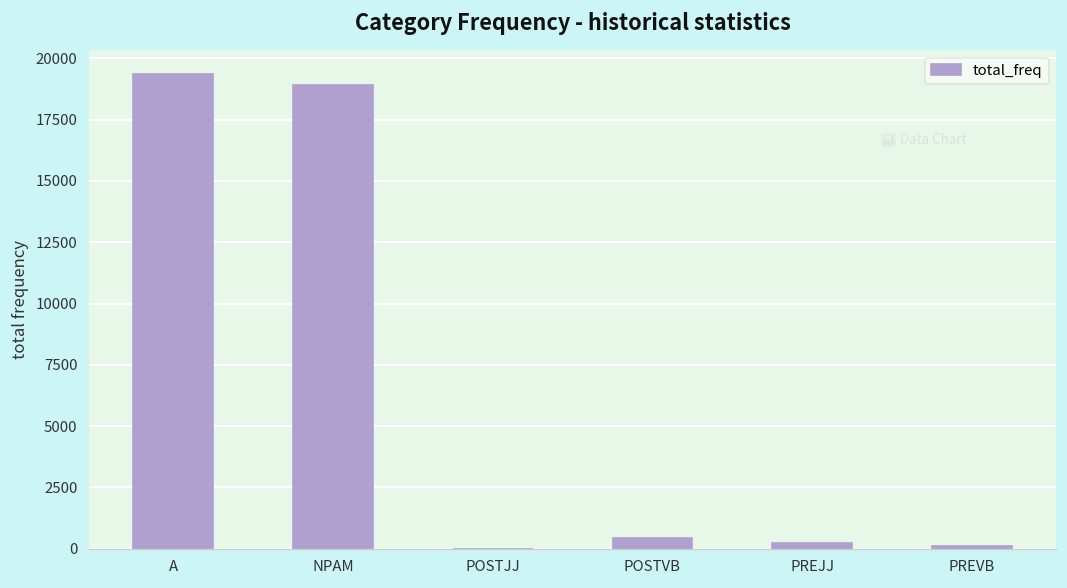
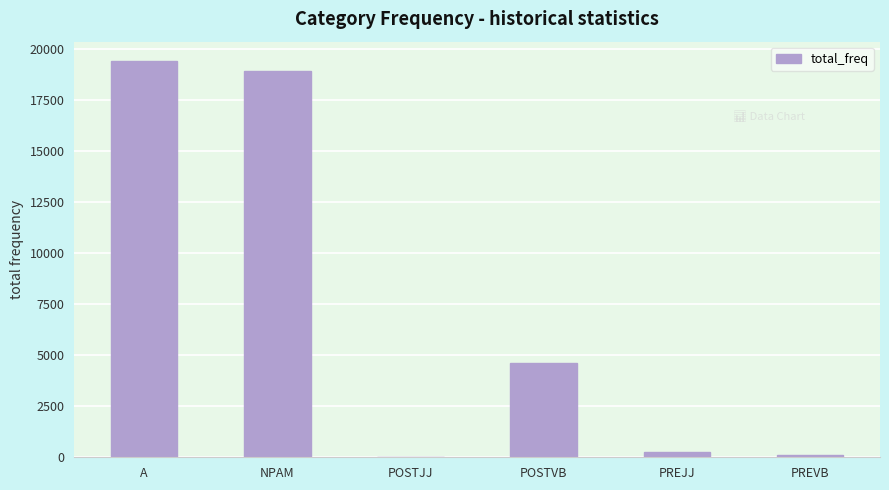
  {
    "A": 19400,
    "NPAM": 18900,
-   "POSTVB": 400,
+   "POSTVB": 4600,
    "PREJJ": 200
  }
